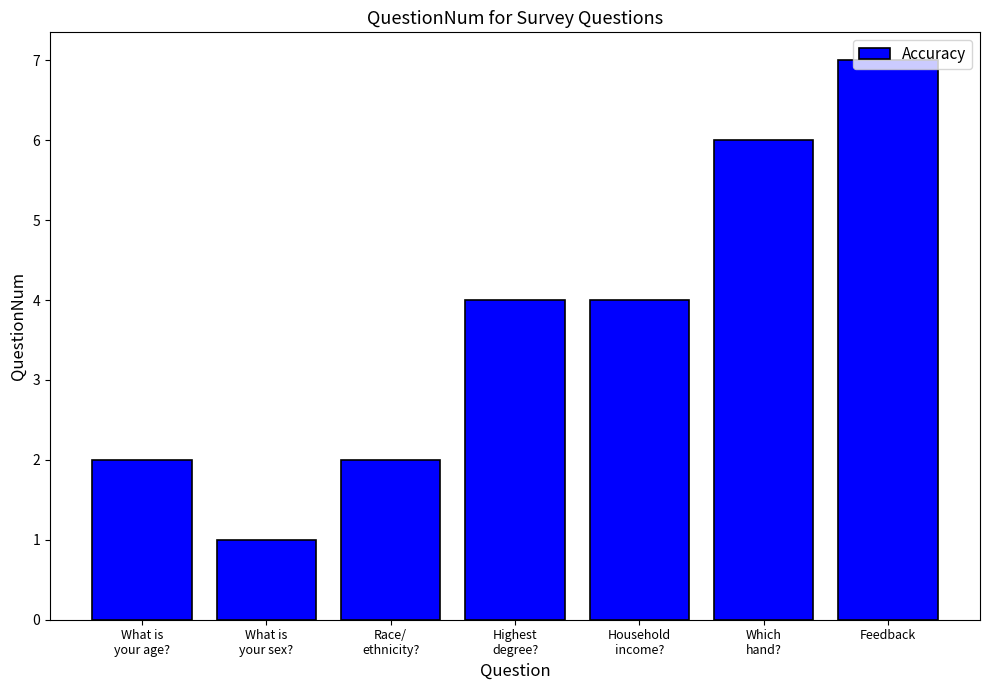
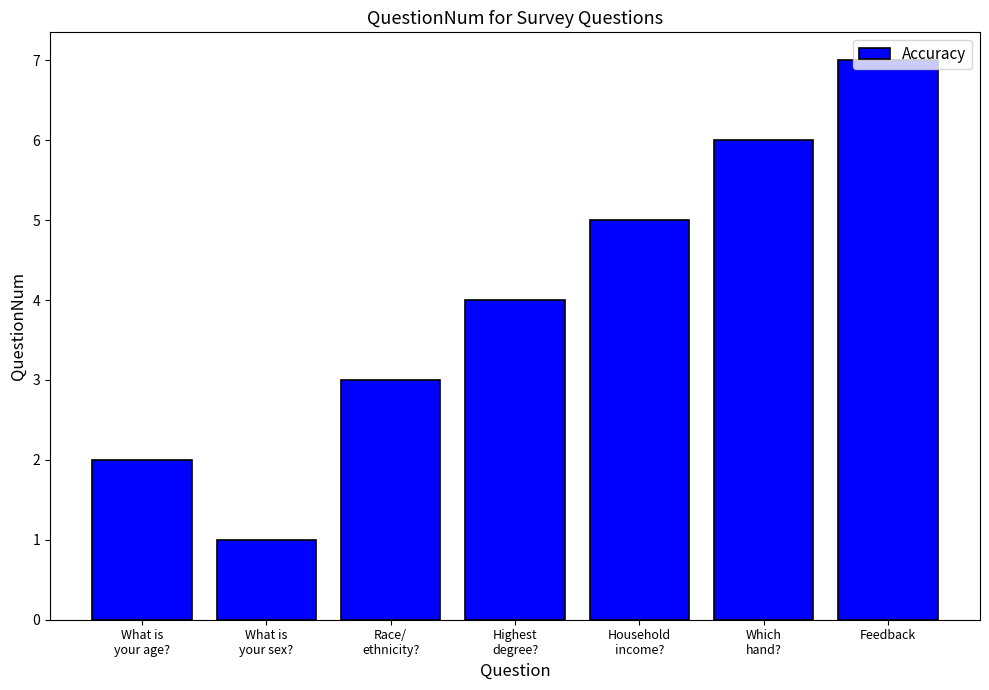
  {
    "What is your age?": 2,
    "What is your sex?": 1,
-   "Race/ ethnicity?": 2,
+   "Race/ ethnicity?": 3,
    "Highest degree?": 4,
-   "Household income?": 4,
+   "Household income?": 5,
    "Which hand?": 6
  }
